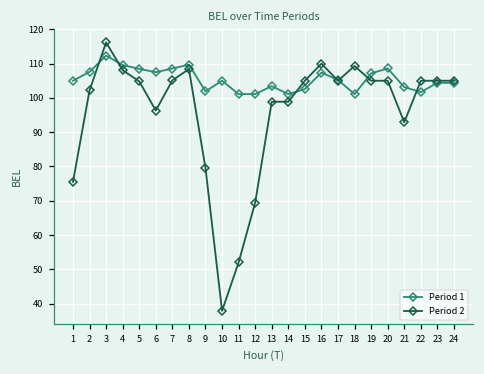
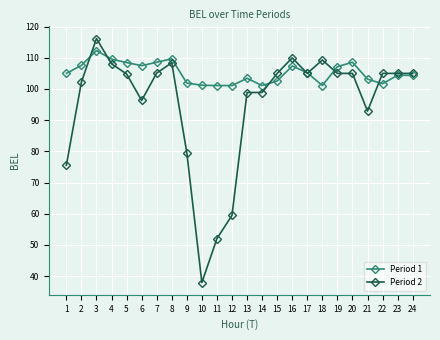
  {
    "Period 1": {
      "1": 105,
      "2": 108,
      "3": 112,
      "4": 110,
      "5": 108,
      "6": 107,
      "7": 109,
      "8": 110,
      "9": 102,
-     "10": 105,
+     "10": 101,
      "11": 101,
      "12": 101,
      "13": 103,
      "14": 101,
      "15": 103,
      "16": 107,
      "18": 101,
      "19": 107,
      "20": 109,
      "21": 103,
      "22": 102
    },
    "Period 2": {
      "1": 76,
      "2": 102,
      "3": 116,
      "4": 108,
      "5": 105,
      "6": 96,
      "7": 105,
      "8": 108,
      "9": 80,
      "10": 38,
      "11": 52,
-     "12": 69,
+     "12": 59,
      "13": 99,
      "14": 99,
      "15": 105,
      "16": 110,
      "18": 109,
      "19": 105,
      "20": 105,
      "21": 93,
      "22": 105
    }
  }
